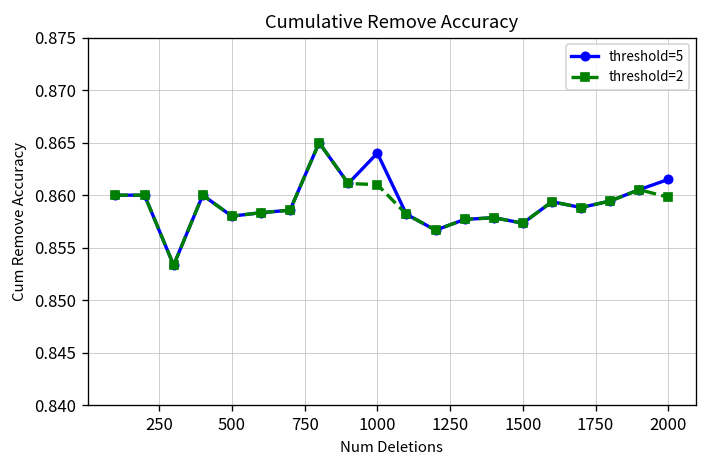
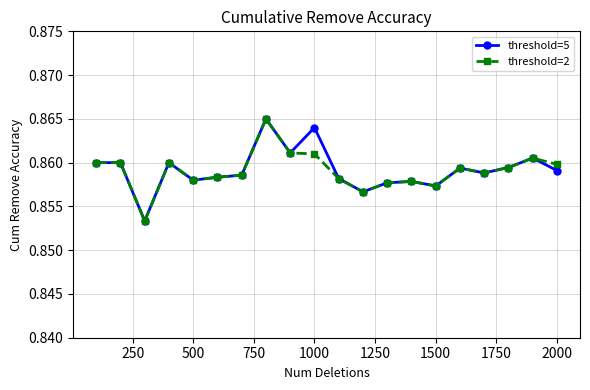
  {
    "threshold=5": {
      "1000": 0.864,
-     "2000": 0.862
+     "2000": 0.859
    },
    "threshold=2": {
      "1000": 0.861,
      "2000": 0.860
    }
  }
